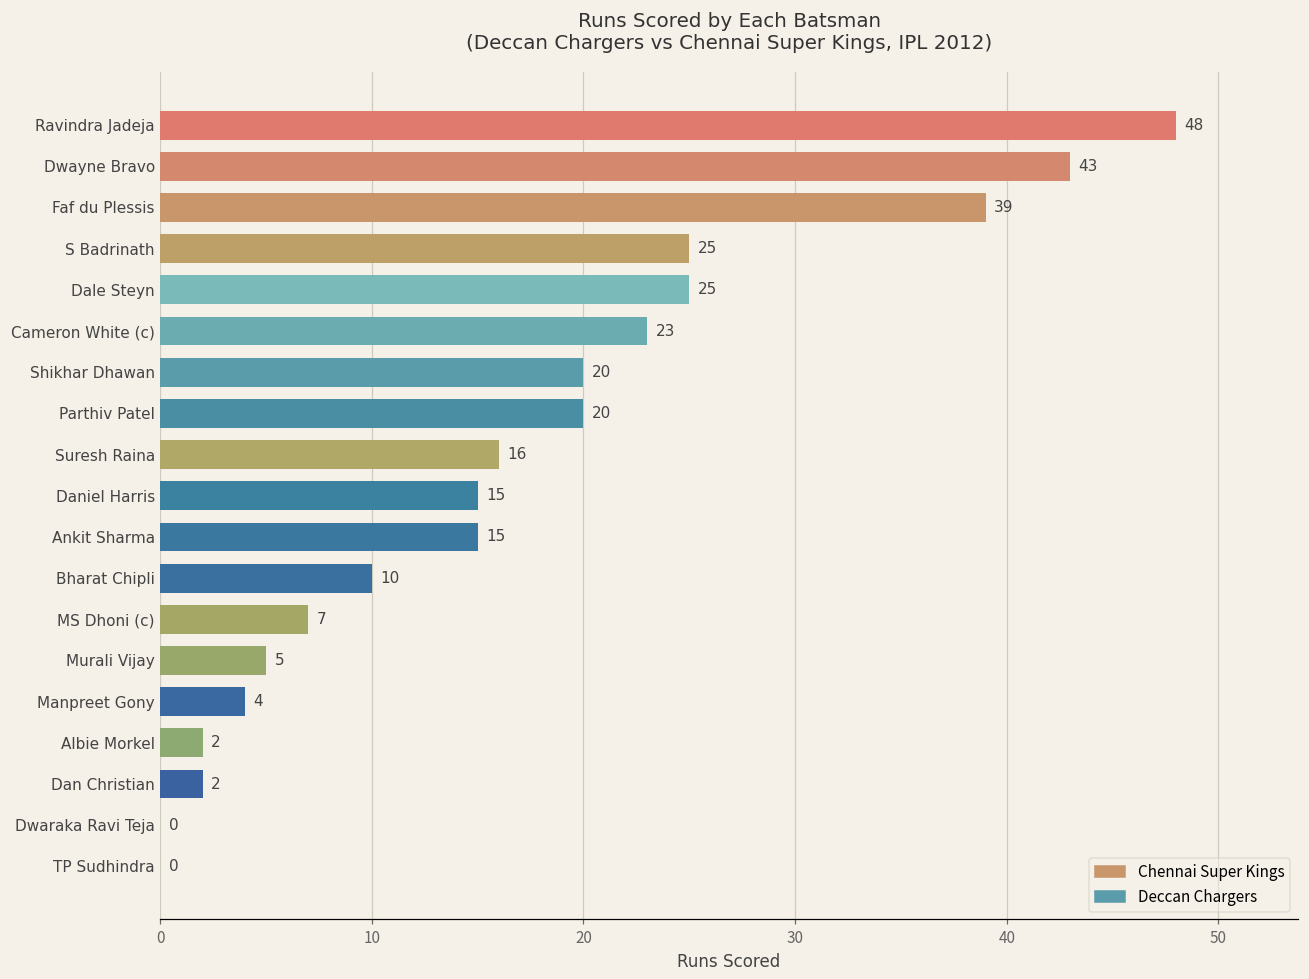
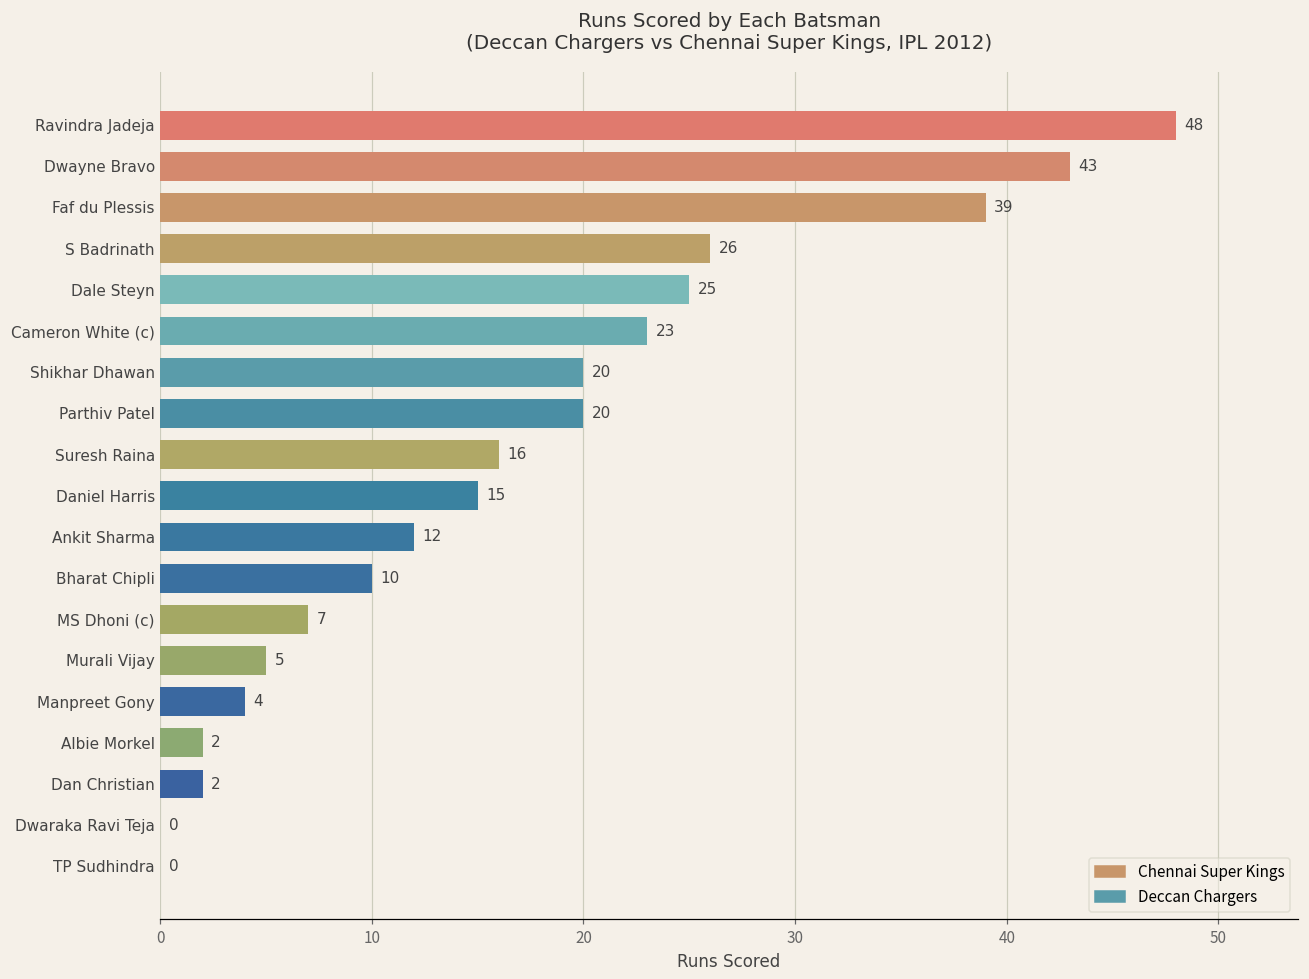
  {
    "Ravindra Jadeja": 48,
    "Dwayne Bravo": 43,
    "Faf du Plessis": 39,
-   "S Badrinath": 25,
+   "S Badrinath": 26,
    "Dale Steyn": 25,
    "Cameron White (c)": 23,
    "Shikhar Dhawan": 20,
    "Parthiv Patel": 20,
    "Suresh Raina": 16,
    "Daniel Harris": 15,
-   "Ankit Sharma": 15,
+   "Ankit Sharma": 12,
    "Bharat Chipli": 10,
    "MS Dhoni (c)": 7,
    "Murali Vijay": 5,
    "Manpreet Gony": 4,
    "Albie Morkel": 2,
    "Dan Christian": 2,
    "Dwaraka Ravi Teja": 0,
    "TP Sudhindra": 0
  }
